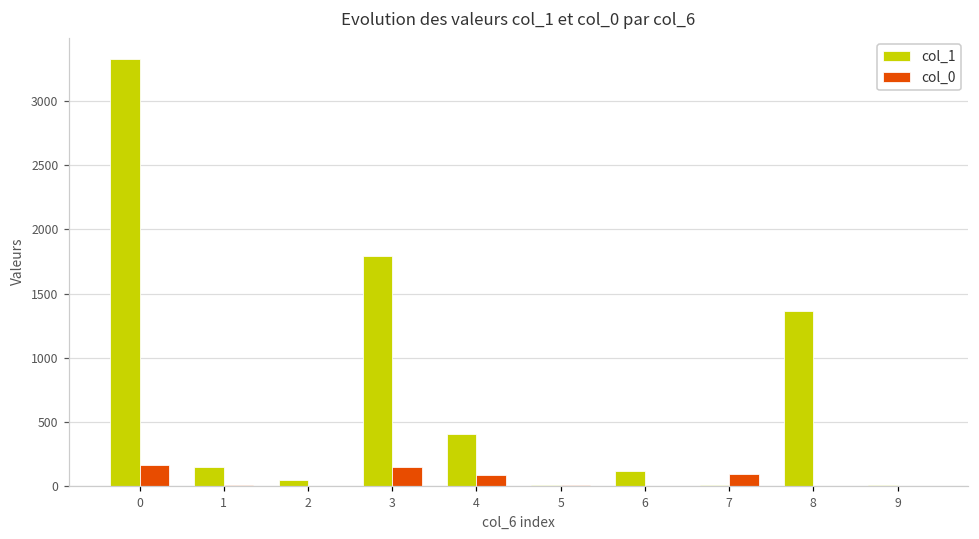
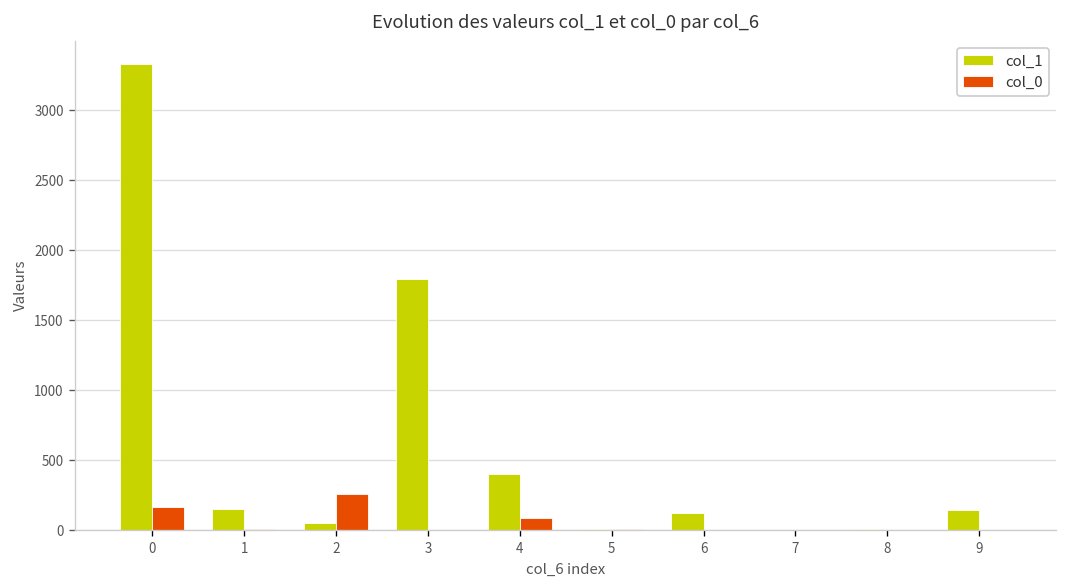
  {
    "col_1": {
      "0": 3330,
      "1": 150,
      "2": 50,
      "3": 1800,
      "4": 400,
      "6": 120,
-     "8": 1360,
-     "9": 10
+     "8": 10,
+     "9": 140
    },
    "col_0": {
      "0": 160,
-     "2": 0,
-     "3": 150,
+     "2": 260,
+     "3": 0,
      "4": 90,
-     "7": 90
+     "7": 0
    }
  }
